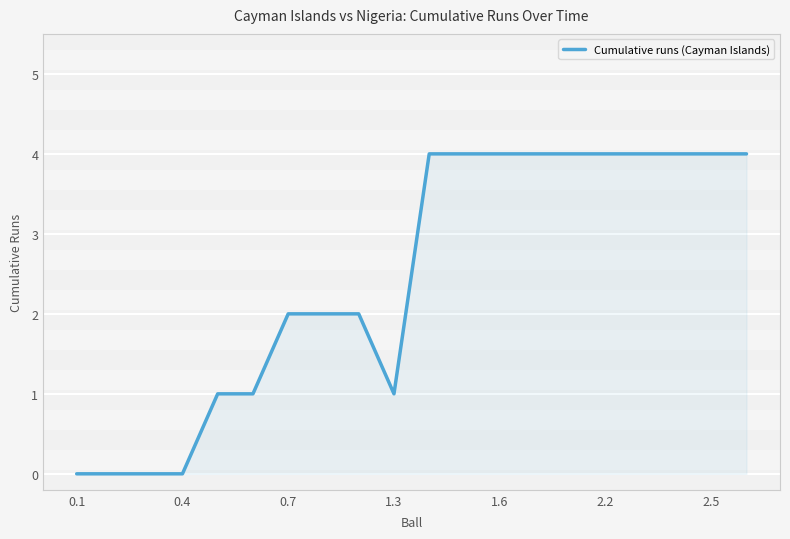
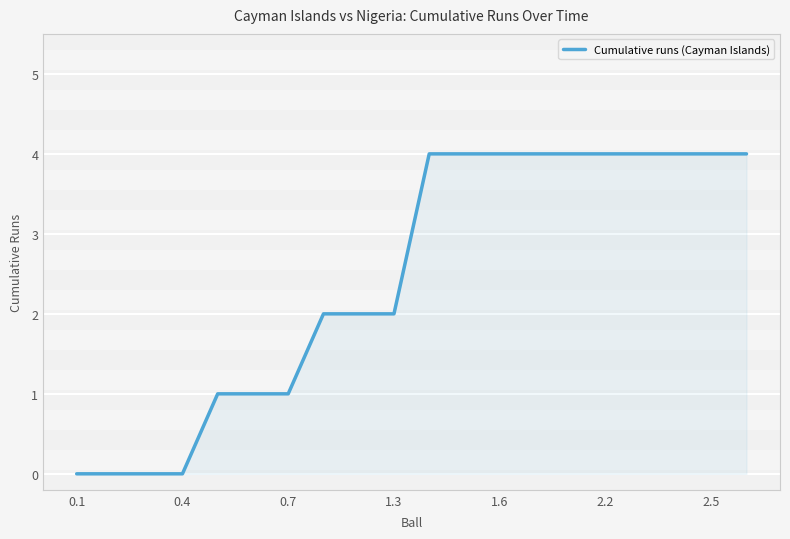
  {
    "0.1": 0,
    "0.4": 0,
-   "0.7": 2,
-   "1.3": 1,
+   "0.7": 1,
+   "1.3": 2,
    "1.6": 4,
    "2.2": 4,
    "2.5": 4
  }
